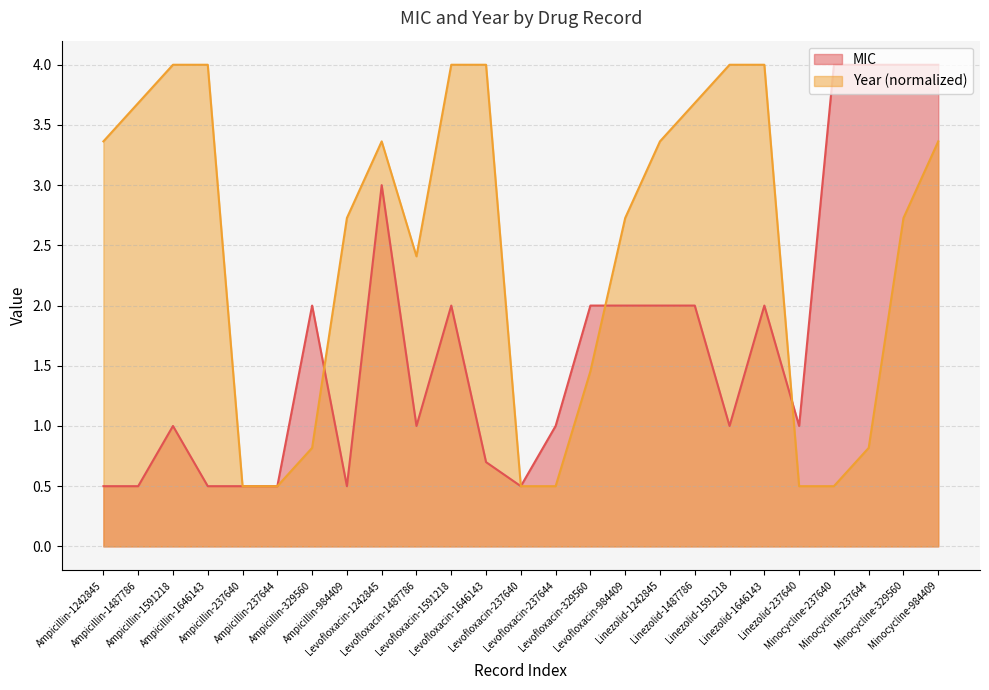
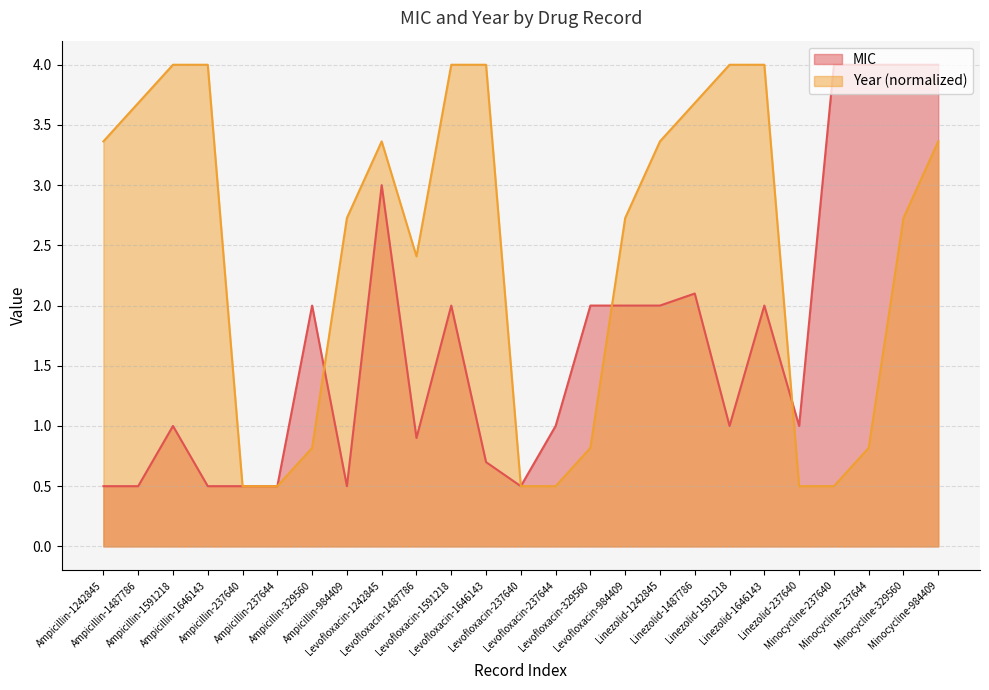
  {
    "MIC": {
      "Ampicillin-1242845": 0.5,
      "Ampicillin-1487786": 0.5,
      "Ampicillin-1591218": 1.0,
      "Ampicillin-1646143": 0.5,
      "Ampicillin-329560": 2.0,
      "Ampicillin-984409": 0.5,
      "Levofloxacin-1242845": 3.0,
-     "Levofloxacin-1487786": 1.0,
+     "Levofloxacin-1487786": 0.9,
      "Levofloxacin-1591218": 2.0,
      "Levofloxacin-1646143": 0.7,
      "Levofloxacin-237644": 1.0,
      "Levofloxacin-329560": 2.0,
      "Levofloxacin-984409": 2.0,
      "Linezolid-1242845": 2.0,
-     "Linezolid-1487786": 2.0,
+     "Linezolid-1487786": 2.1,
      "Linezolid-1591218": 1.0,
      "Linezolid-1646143": 2.0,
      "Linezolid-237640": 1.0
    },
    "Year (normalized)": {
      "Ampicillin-1242845": 3.36,
      "Ampicillin-1487786": 3.68,
      "Ampicillin-1591218": 4.00,
      "Ampicillin-1646143": 4.00,
      "Ampicillin-329560": 0.82,
      "Ampicillin-984409": 2.73,
      "Levofloxacin-1242845": 3.36,
      "Levofloxacin-1487786": 2.41,
      "Levofloxacin-1591218": 4.00,
      "Levofloxacin-1646143": 4.00,
      "Levofloxacin-237644": 0.50,
-     "Levofloxacin-329560": 1.45,
+     "Levofloxacin-329560": 0.82,
      "Levofloxacin-984409": 2.73,
      "Linezolid-1242845": 3.36,
      "Linezolid-1487786": 3.68,
      "Linezolid-1591218": 4.00,
      "Linezolid-1646143": 4.00,
      "Linezolid-237640": 0.50,
      "Minocycline-237640": 0.50,
      "Minocycline-237644": 0.82,
      "Minocycline-329560": 2.73,
      "Minocycline-984409": 3.36
    }
  }
